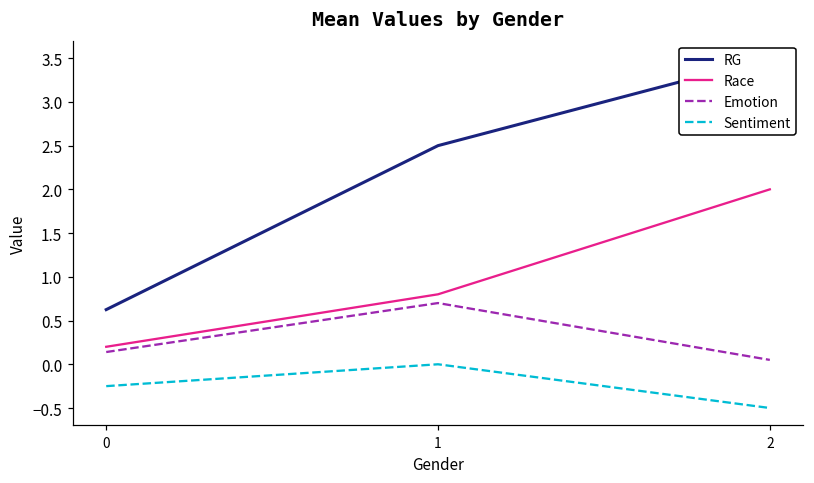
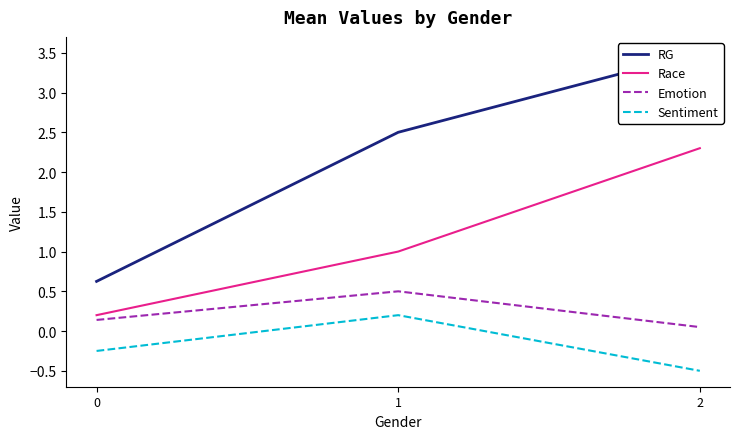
  {
    "RG": {
      "0": 0.6,
      "1": 2.5
    },
    "Race": {
      "0": 0.2,
-     "1": 0.8,
-     "2": 2.0
+     "1": 1.0,
+     "2": 2.3
    },
    "Emotion": {
      "0": 0.1,
-     "1": 0.7,
+     "1": 0.5,
      "2": 0.1
    },
    "Sentiment": {
      "0": -0.3,
-     "1": 0.0,
+     "1": 0.2,
      "2": -0.5
    }
  }
